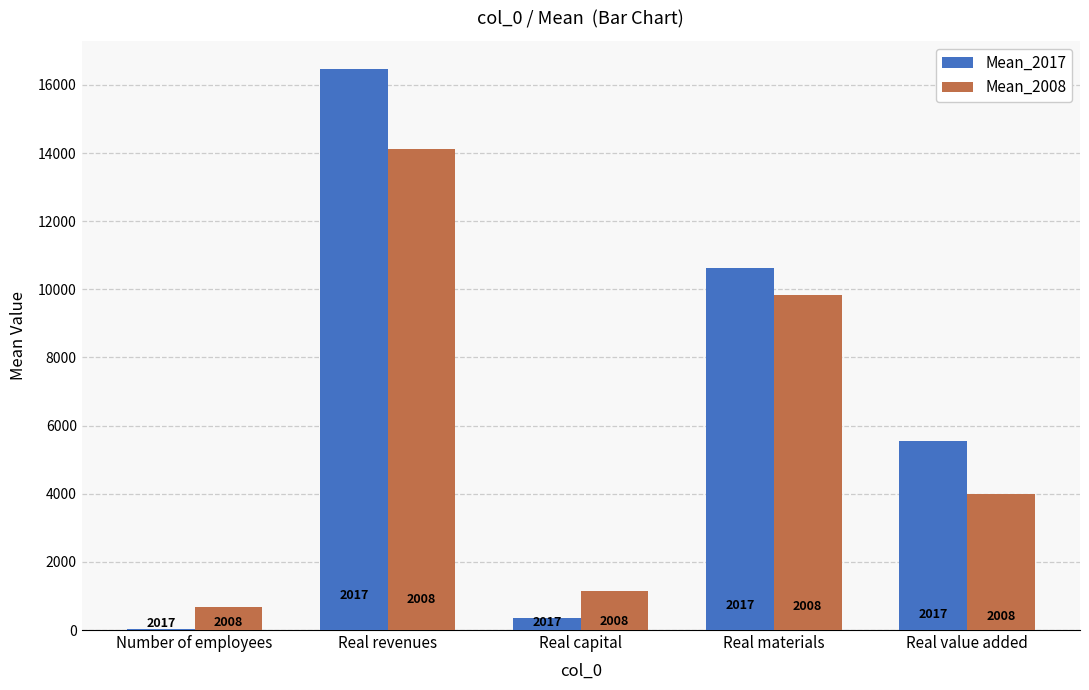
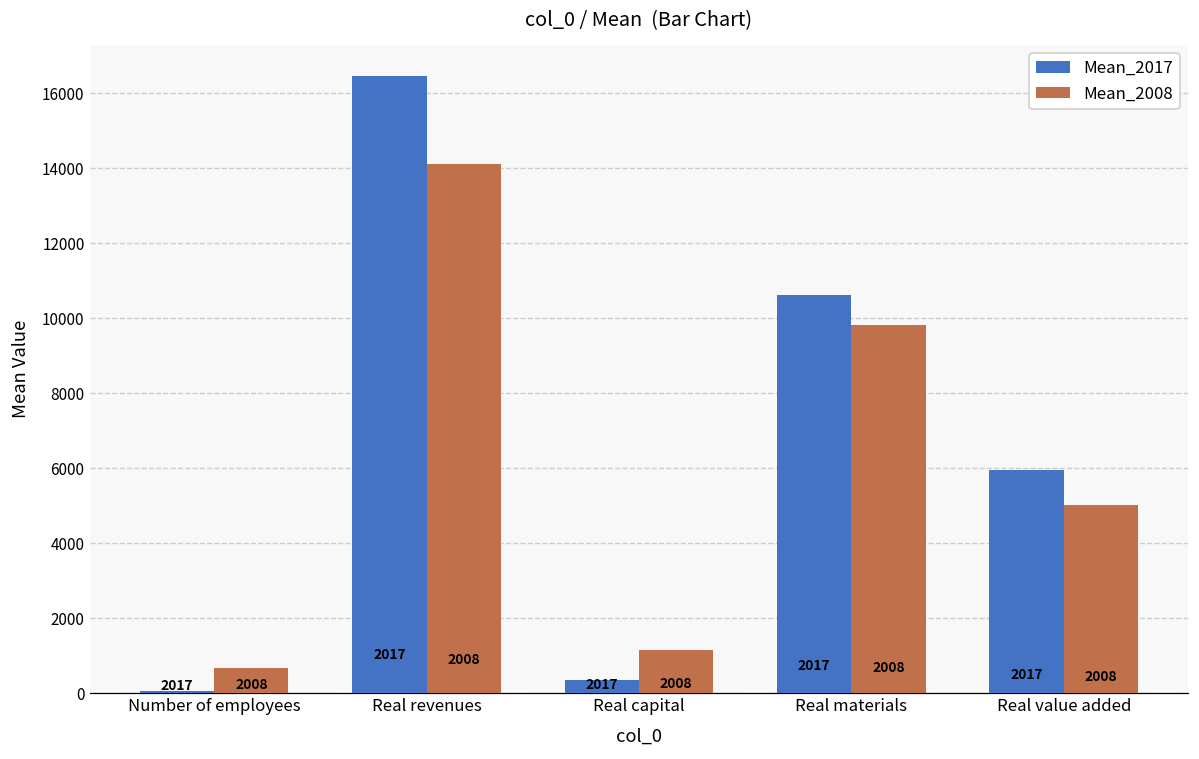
  {
    "Mean_2017": {
-     "Real value added": 5500
+     "Real value added": 6000
    },
    "Mean_2008": {
-     "Real value added": 4000
+     "Real value added": 5000
    }
  }
